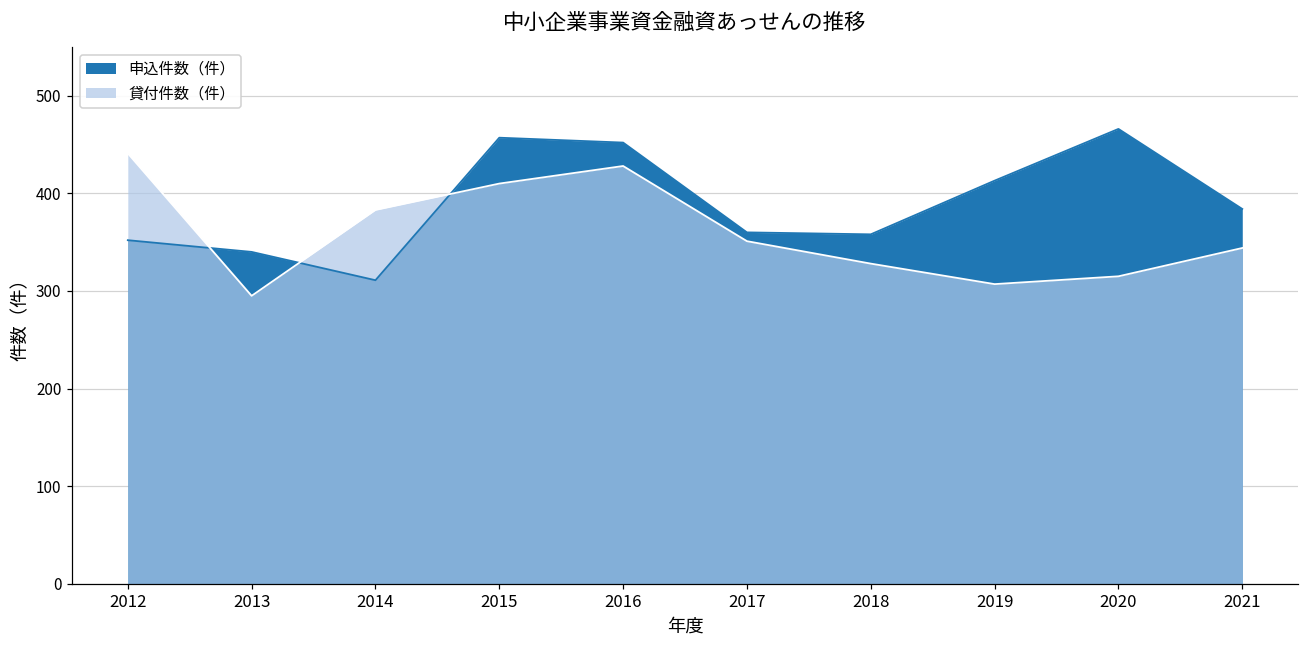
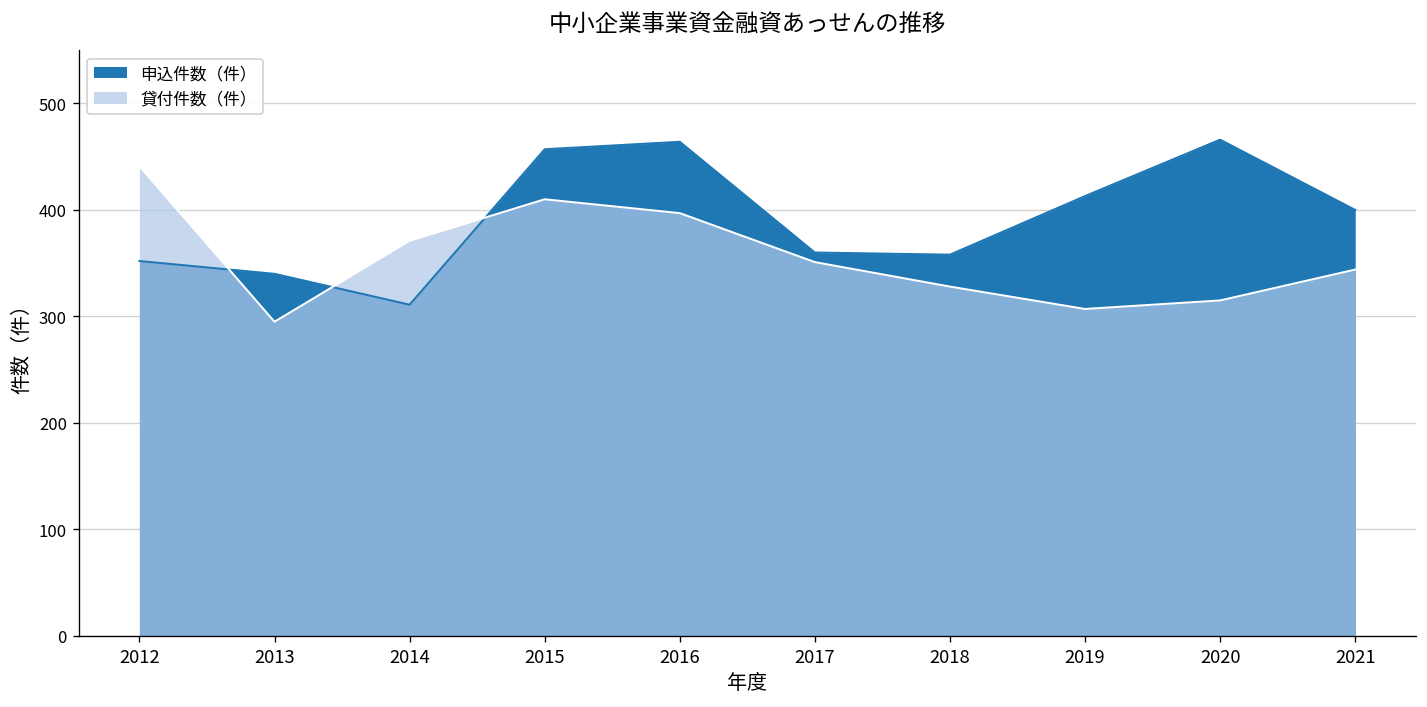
  {
    "申込件数（件）": {
      "2012": 350,
      "2013": 340,
      "2014": 310,
      "2015": 460,
-     "2016": 450,
+     "2016": 460,
      "2017": 360,
      "2018": 360,
      "2019": 410,
      "2020": 470,
-     "2021": 380
+     "2021": 400
    },
    "貸付件数（件）": {
      "2012": 440,
      "2013": 300,
-     "2014": 380,
+     "2014": 370,
      "2015": 410,
-     "2016": 430,
+     "2016": 400,
      "2017": 350,
      "2018": 330,
      "2019": 310,
      "2020": 320,
      "2021": 340
    }
  }
